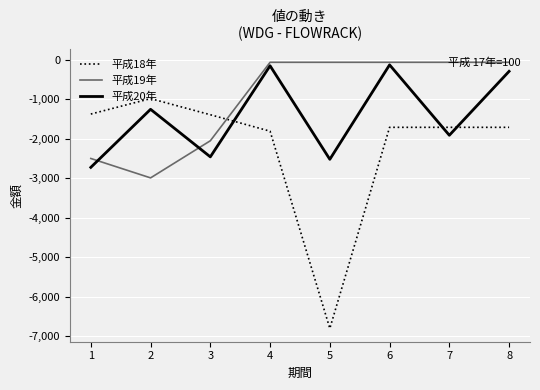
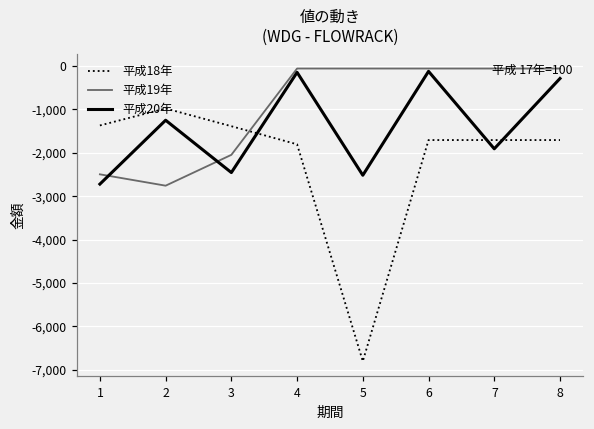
  {
    "平成19年": {
      "1": "-2,500",
-     "2": "-3,000",
+     "2": "-2,800",
      "3": "-2,000",
      "4": "-100",
      "5": "-100",
      "6": "-100"
    }
  }
